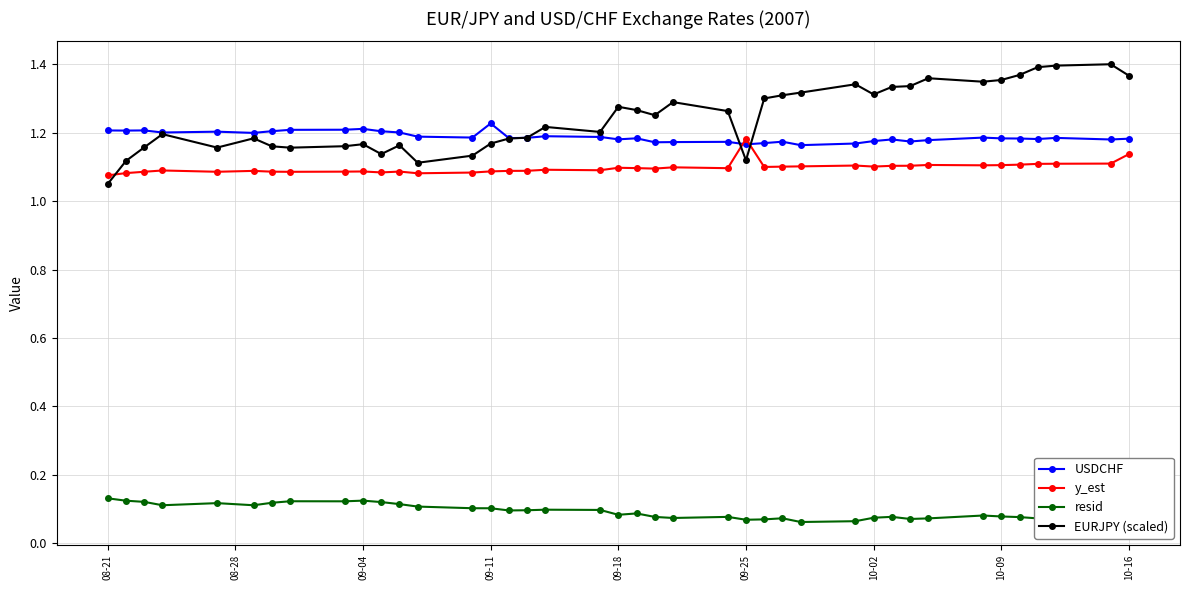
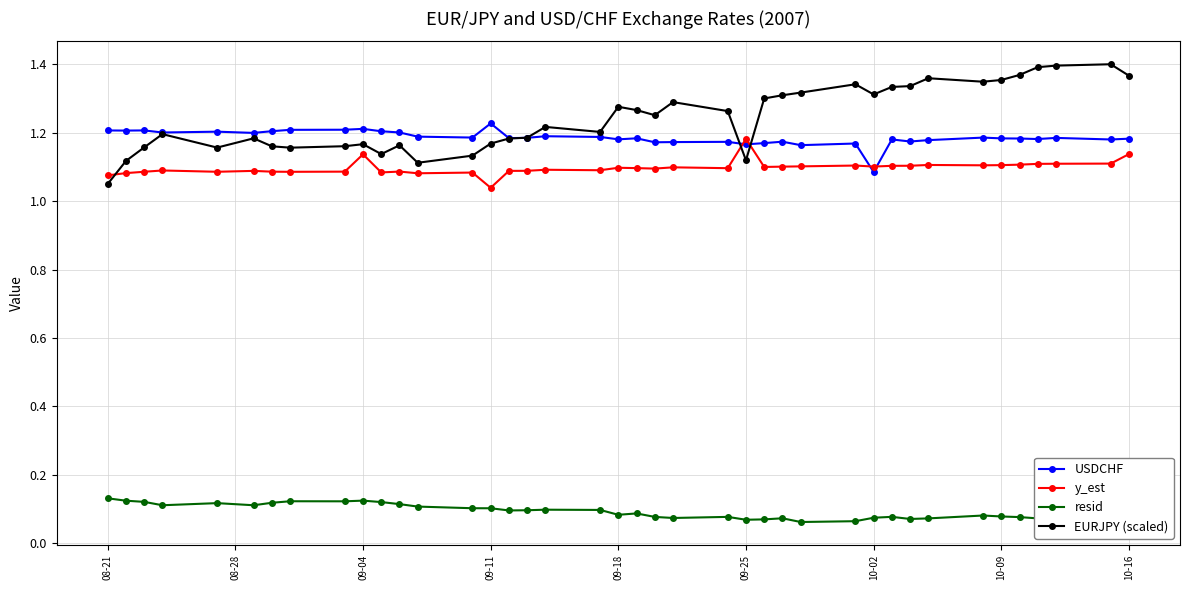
  {
    "USDCHF": {
      "08-21": 1.21,
      "09-04": 1.21,
      "09-11": 1.23,
      "09-18": 1.18,
      "09-25": 1.17,
-     "10-02": 1.18,
+     "10-02": 1.09,
      "10-09": 1.18,
      "10-16": 1.18
    },
    "y_est": {
      "08-21": 1.08,
-     "09-04": 1.09,
-     "09-11": 1.09,
+     "09-04": 1.14,
+     "09-11": 1.04,
      "09-18": 1.10,
      "09-25": 1.18,
      "10-02": 1.10,
      "10-09": 1.11,
      "10-16": 1.14
    },
    "resid": {
      "08-21": 0.13,
      "09-04": 0.12,
      "09-11": 0.10,
      "09-18": 0.08,
      "09-25": 0.07,
      "10-02": 0.07,
      "10-09": 0.08
    },
    "EURJPY (scaled)": {
      "08-21": 1.05,
      "09-04": 1.17,
      "09-11": 1.17,
      "09-18": 1.28,
      "09-25": 1.12,
      "10-02": 1.31,
      "10-09": 1.35,
      "10-16": 1.37
    }
  }
